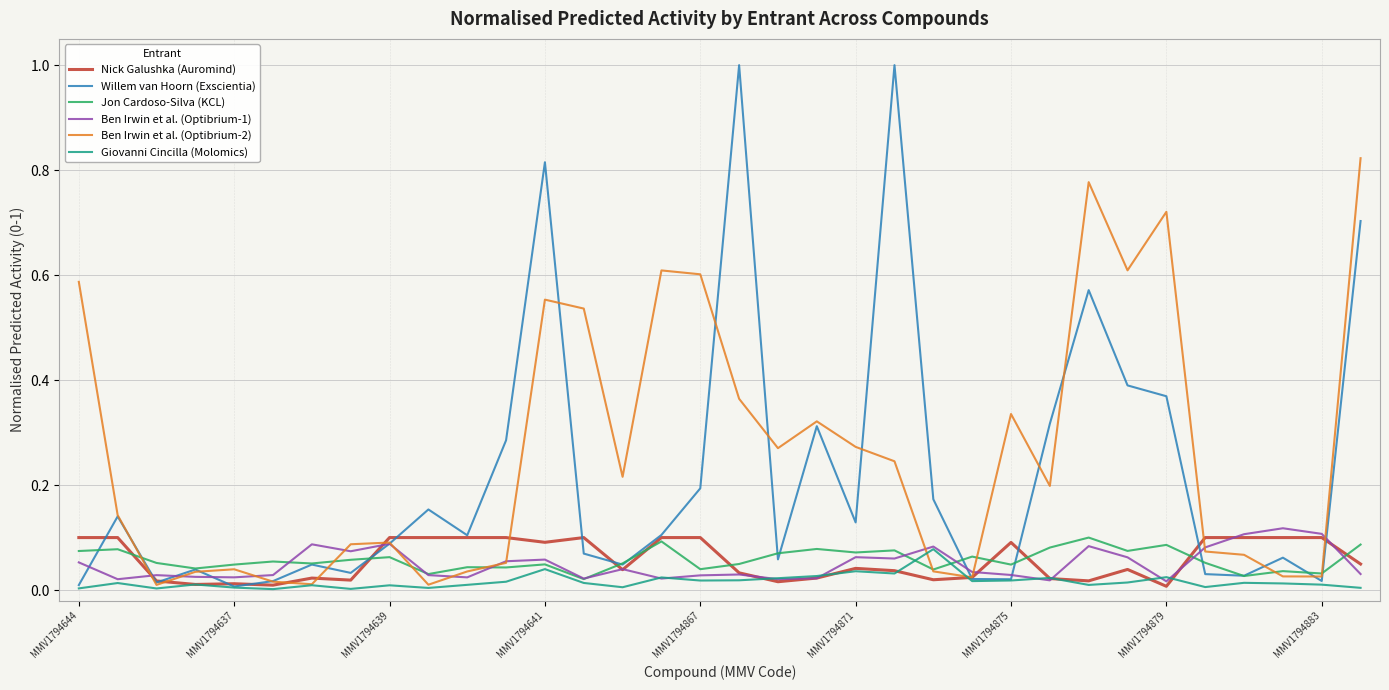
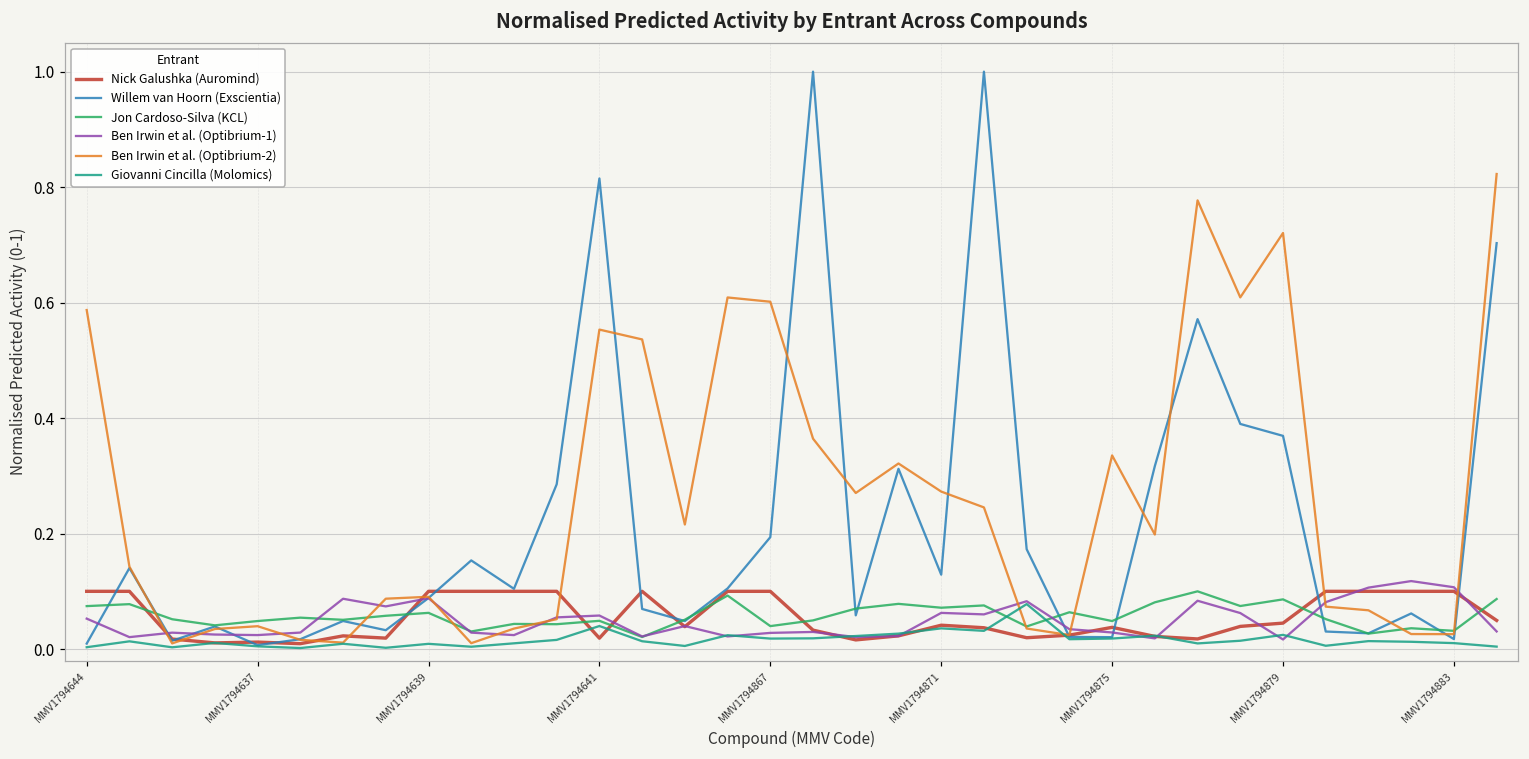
  {
    "Nick Galushka (Auromind)": {
      "MMV1794644": 0.10,
      "MMV1794637": 0.01,
      "MMV1794639": 0.10,
-     "MMV1794641": 0.09,
+     "MMV1794641": 0.02,
      "MMV1794867": 0.10,
      "MMV1794871": 0.04,
-     "MMV1794875": 0.09,
-     "MMV1794879": 0.01,
+     "MMV1794875": 0.04,
+     "MMV1794879": 0.04,
      "MMV1794883": 0.10
    },
    "Willem van Hoorn (Exscientia)": {
      "MMV1794644": 0.01,
      "MMV1794641": 0.81,
      "MMV1794867": 0.19,
      "MMV1794871": 0.13,
      "MMV1794879": 0.37,
      "MMV1794883": 0.02
    },
    "Ben Irwin et al. (Optibrium-1)": {
      "MMV1794644": 0.05,
      "MMV1794637": 0.02,
      "MMV1794641": 0.06,
      "MMV1794867": 0.03,
      "MMV1794871": 0.06,
      "MMV1794875": 0.03,
      "MMV1794879": 0.02,
      "MMV1794883": 0.11
    },
    "Ben Irwin et al. (Optibrium-2)": {
      "MMV1794644": 0.59,
      "MMV1794637": 0.04,
      "MMV1794641": 0.55,
      "MMV1794867": 0.60,
      "MMV1794871": 0.27,
      "MMV1794875": 0.34,
      "MMV1794879": 0.72,
      "MMV1794883": 0.03
    }
  }
